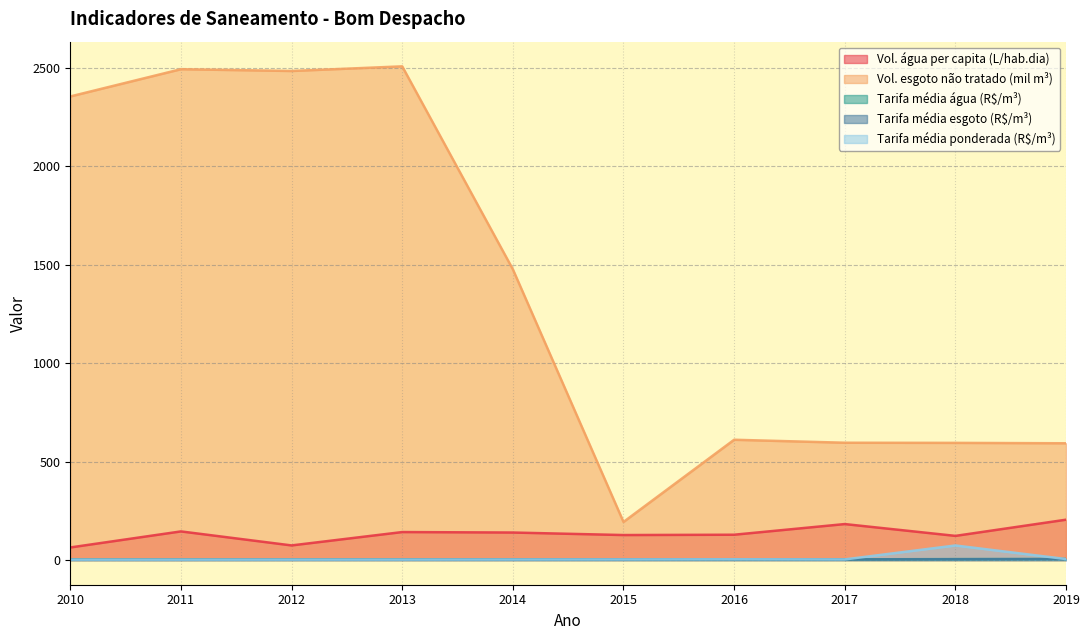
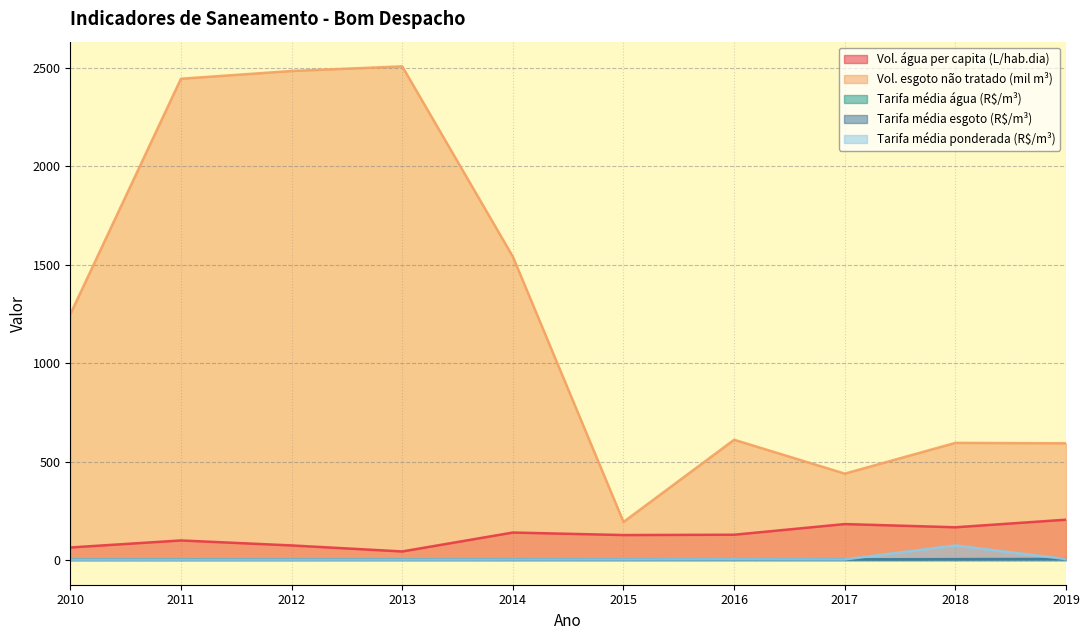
  {
    "Vol. água per capita (L/hab.dia)": {
      "2010": 60,
-     "2011": 150,
+     "2011": 100,
      "2012": 70,
-     "2013": 140,
+     "2013": 40,
      "2014": 140,
      "2015": 130,
      "2016": 130,
      "2017": 180,
-     "2018": 120,
+     "2018": 170,
      "2019": 210
    },
    "Vol. esgoto não tratado (mil m³)": {
-     "2010": 2360,
-     "2011": 2490,
+     "2010": 1250,
+     "2011": 2450,
      "2012": 2480,
      "2013": 2510,
-     "2014": 1480,
+     "2014": 1540,
      "2015": 190,
      "2016": 610,
-     "2017": 600,
+     "2017": 440,
      "2018": 600,
      "2019": 590
    },
    "Tarifa média ponderada (R$/m³)": {
      "2018": 70
    }
  }
